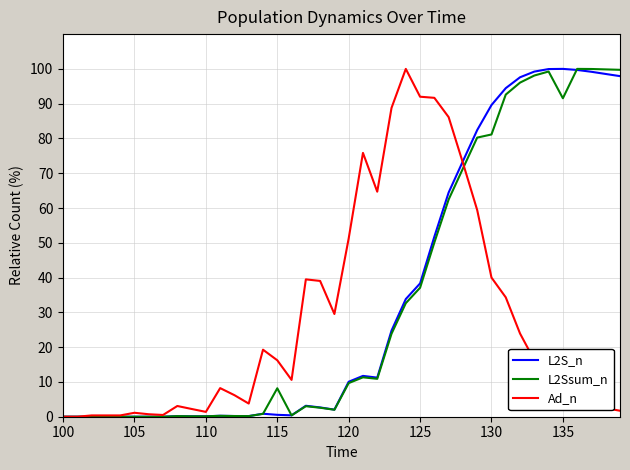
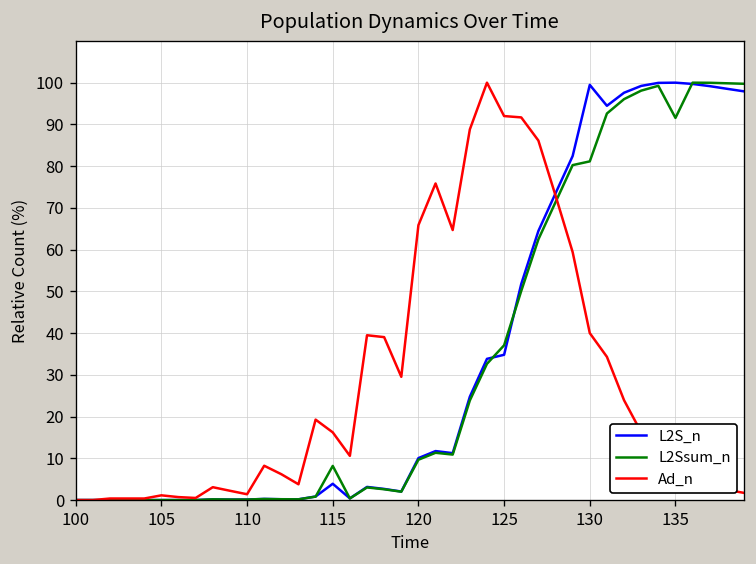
  {
    "L2S_n": {
-     "115": 1,
-     "125": 38,
-     "130": 90,
+     "115": 4,
+     "125": 35,
+     "130": 99,
      "135": 100
    },
    "L2Ssum_n": {
      "115": 8,
      "125": 37,
      "130": 81,
      "135": 92
    },
    "Ad_n": {
      "105": 1,
      "110": 1,
      "115": 16,
-     "120": 51,
+     "120": 66,
      "125": 92,
      "130": 40
    }
  }
